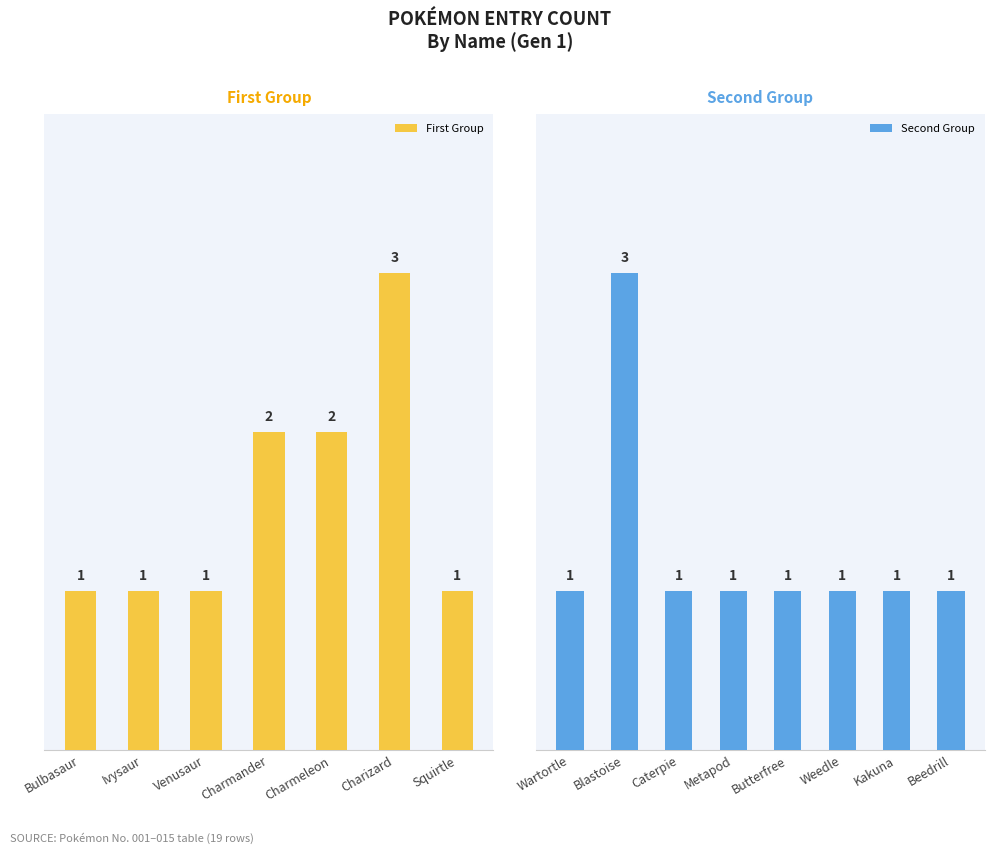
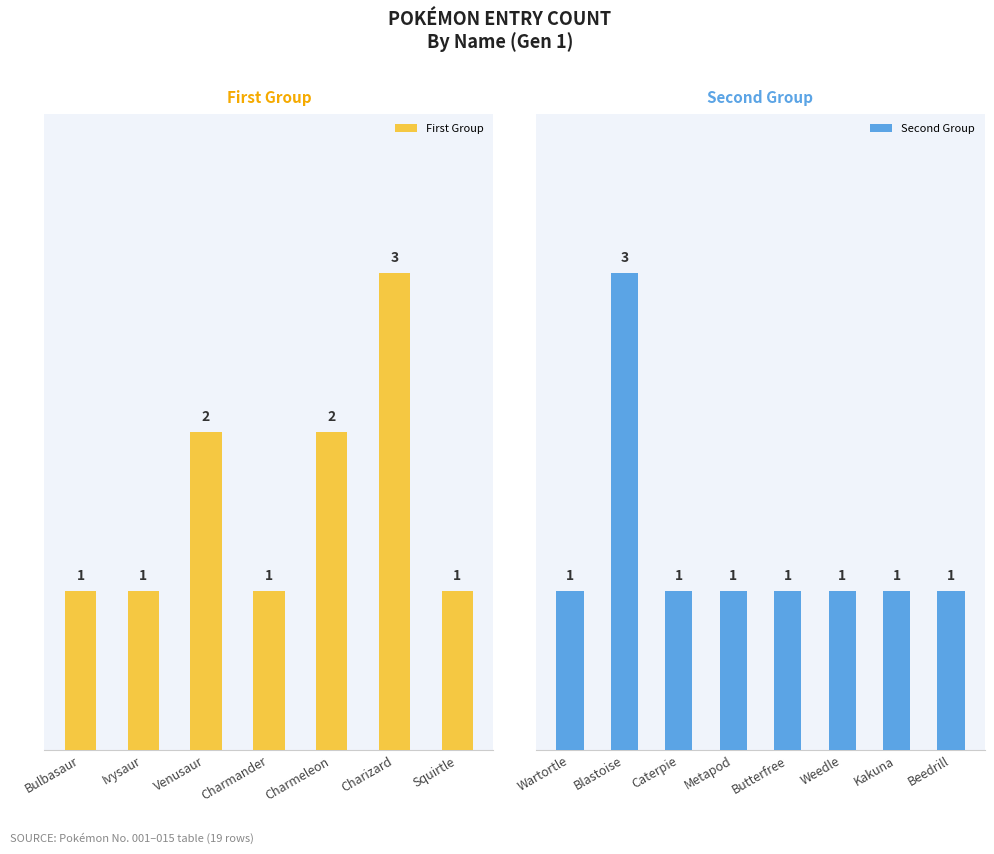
  {
    "First Group": {
      "Bulbasaur": 1,
      "Ivysaur": 1,
-     "Venusaur": 1,
-     "Charmander": 2,
+     "Venusaur": 2,
+     "Charmander": 1,
      "Charmeleon": 2,
      "Charizard": 3,
      "Squirtle": 1
    },
    "Second Group": {
      "Wartortle": 1,
      "Blastoise": 3,
      "Caterpie": 1,
      "Metapod": 1,
      "Butterfree": 1,
      "Weedle": 1,
      "Kakuna": 1,
      "Beedrill": 1
    }
  }
